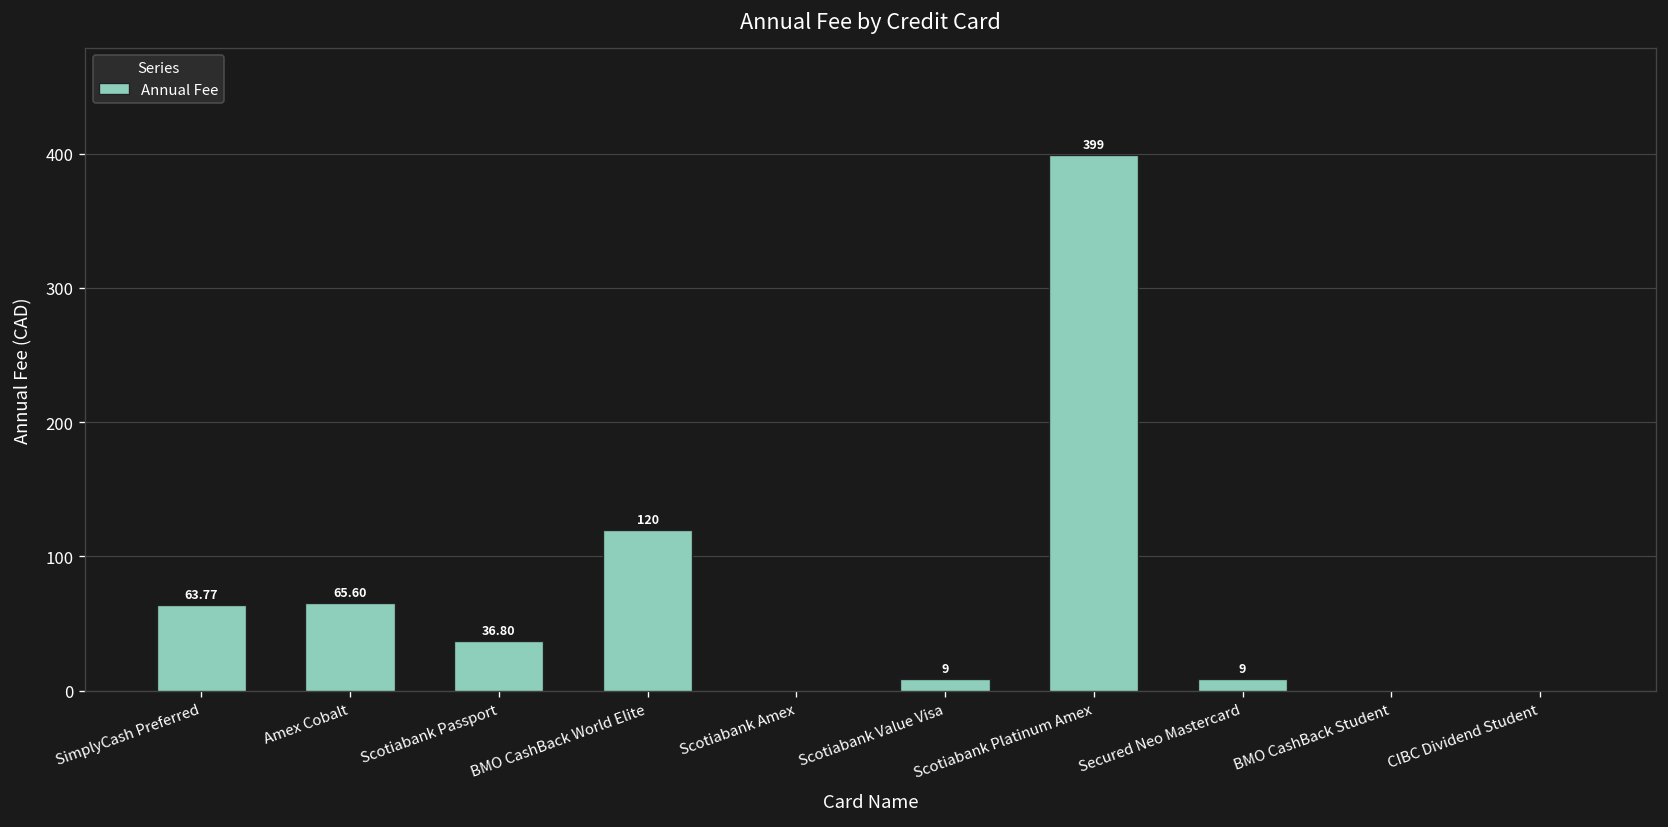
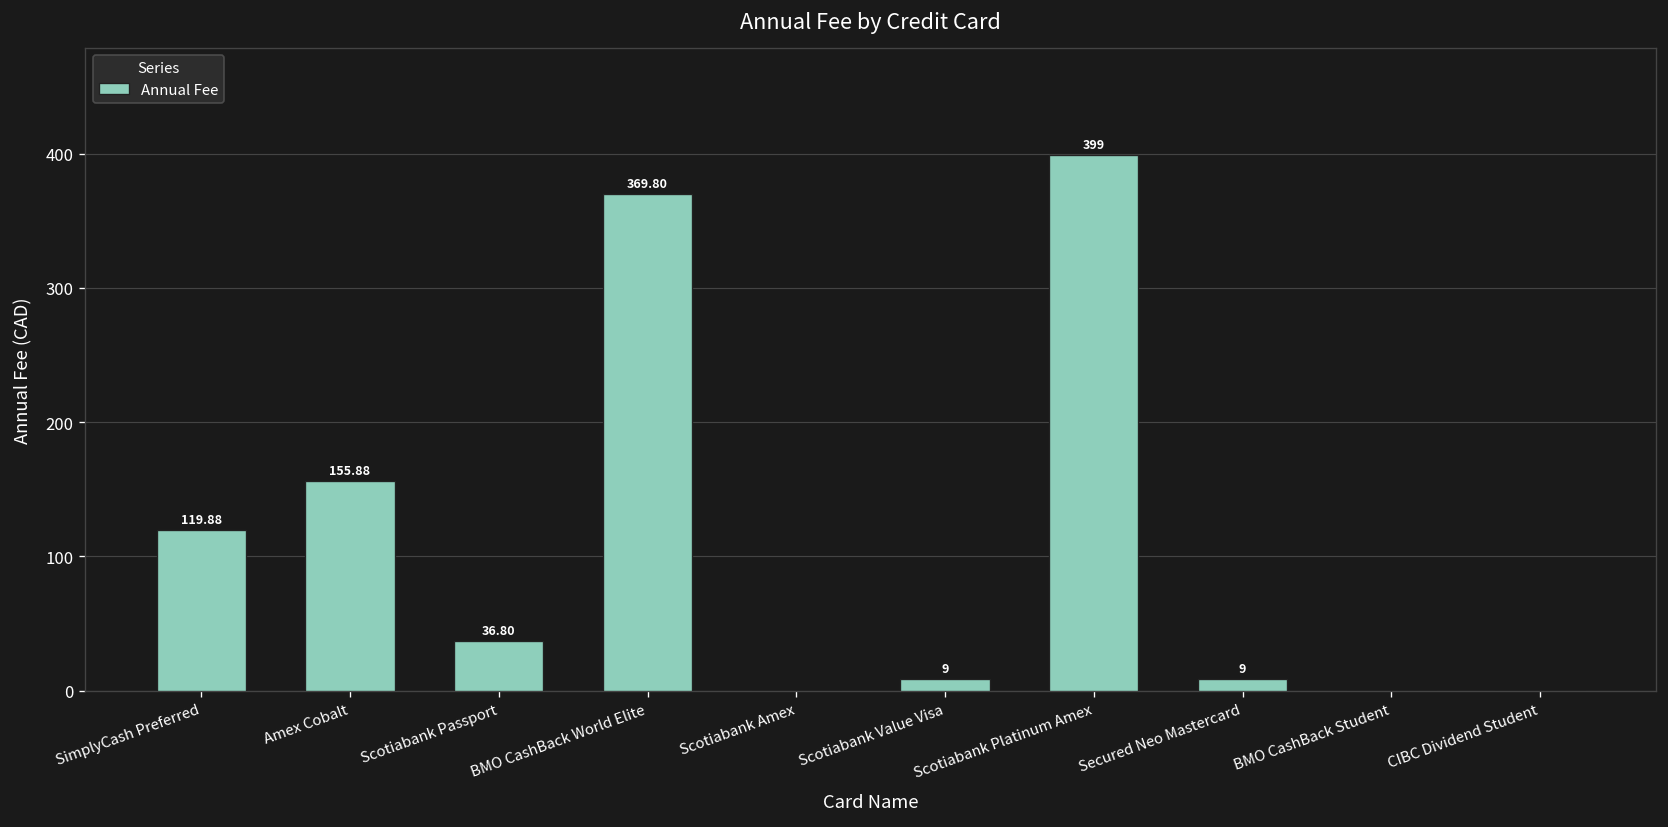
  {
-   "SimplyCash Preferred": 63.77,
-   "Amex Cobalt": 65.60,
+   "SimplyCash Preferred": 119.88,
+   "Amex Cobalt": 155.88,
    "Scotiabank Passport": 36.80,
-   "BMO CashBack World Elite": 120,
+   "BMO CashBack World Elite": 369.80,
    "Scotiabank Value Visa": 9,
    "Scotiabank Platinum Amex": 399,
    "Secured Neo Mastercard": 9
  }
